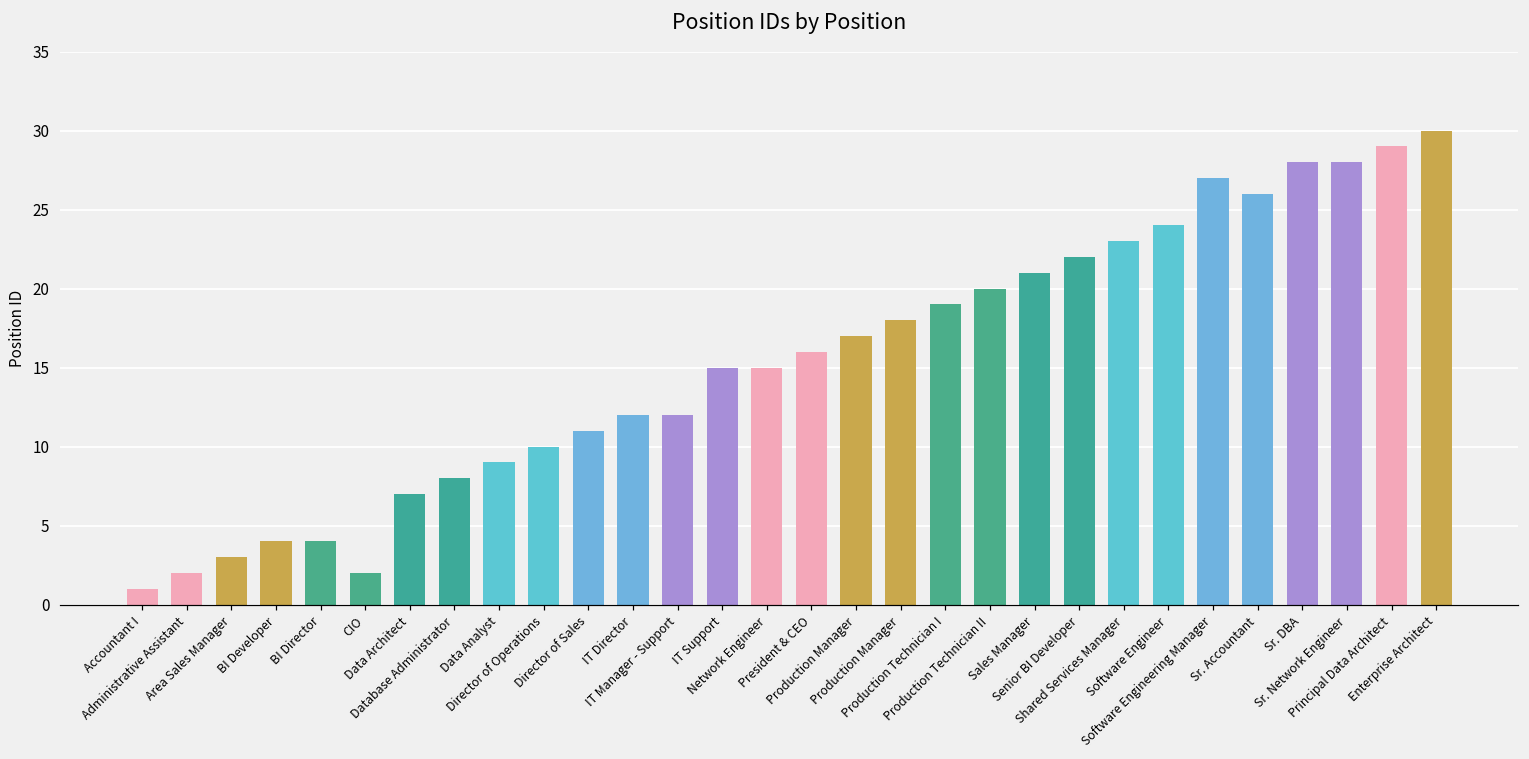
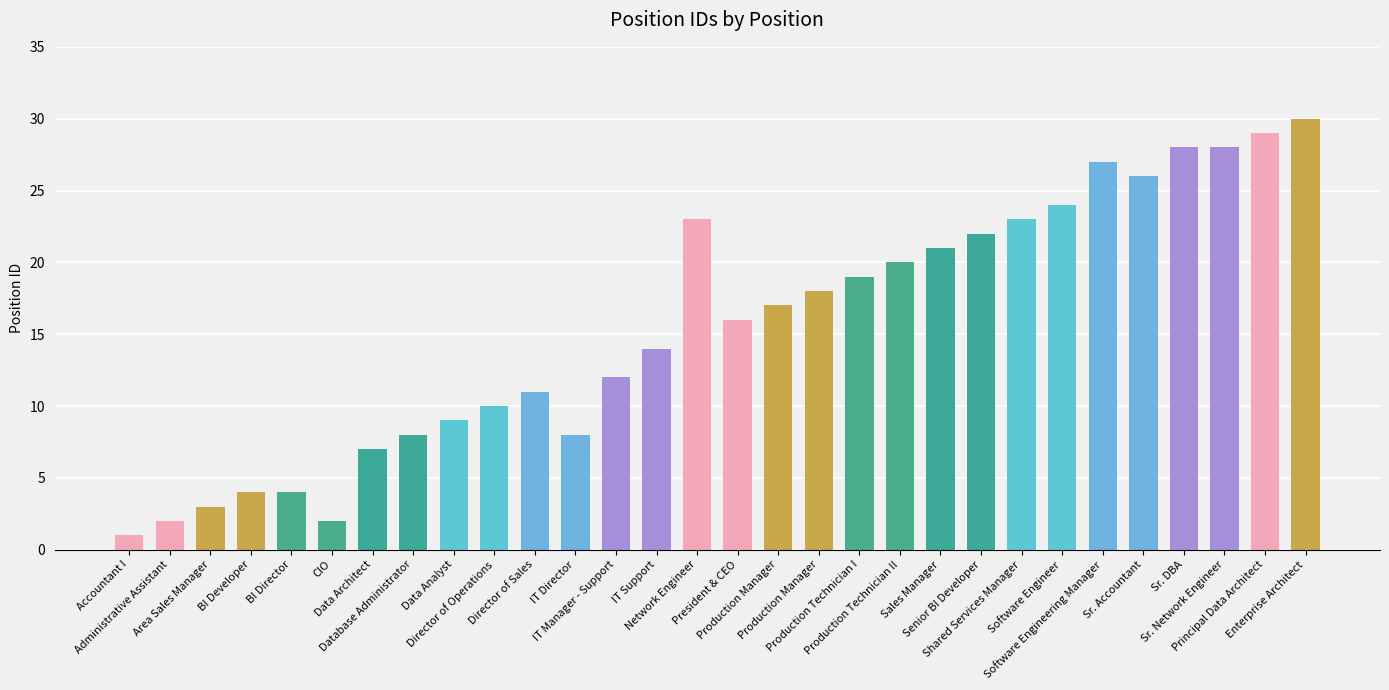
  {
    "Accountant I": 1,
    "Administrative Assistant": 2,
    "Area Sales Manager": 3,
    "BI Developer": 4,
    "BI Director": 4,
    "CIO": 2,
    "Data Architect": 7,
    "Database Administrator": 8,
    "Data Analyst": 9,
    "Director of Operations": 10,
    "Director of Sales": 11,
-   "IT Director": 12,
+   "IT Director": 8,
    "IT Manager - Support": 12,
-   "IT Support": 15,
-   "Network Engineer": 15,
+   "IT Support": 14,
+   "Network Engineer": 23,
    "President & CEO": 16,
    "Production Technician I": 19,
    "Production Technician II": 20,
    "Sales Manager": 21,
    "Senior BI Developer": 22,
    "Shared Services Manager": 23,
    "Software Engineer": 24,
    "Software Engineering Manager": 27,
    "Sr. Accountant": 26,
    "Sr. DBA": 28,
    "Sr. Network Engineer": 28,
    "Principal Data Architect": 29,
    "Enterprise Architect": 30
  }
